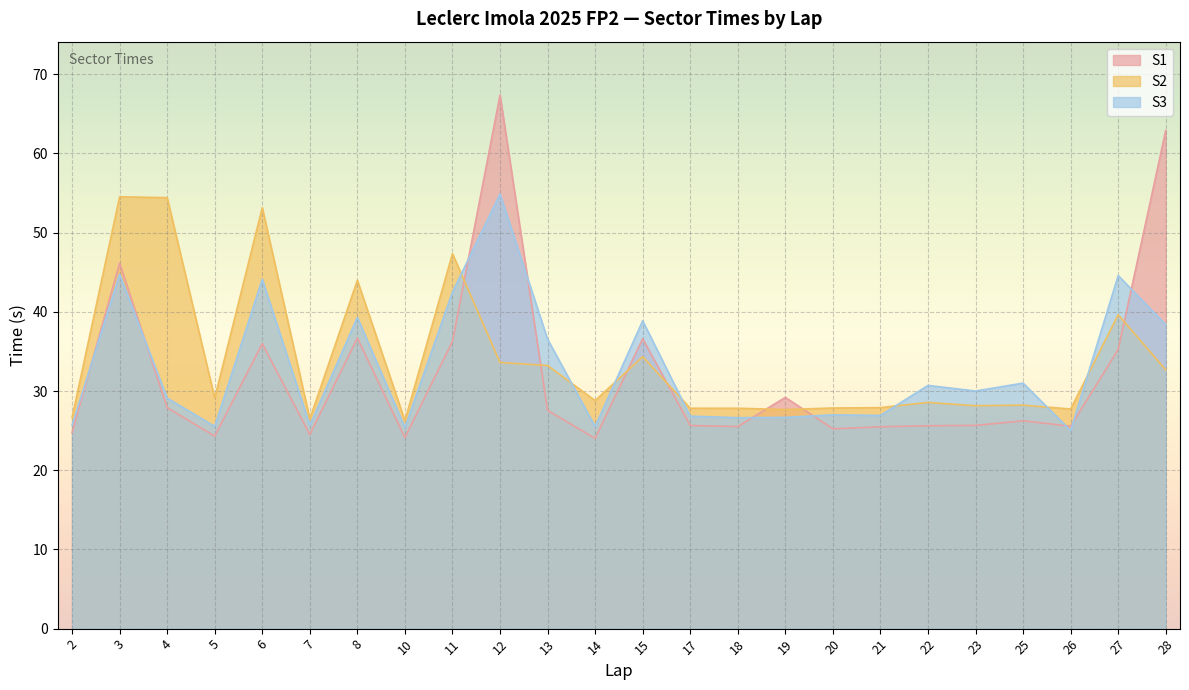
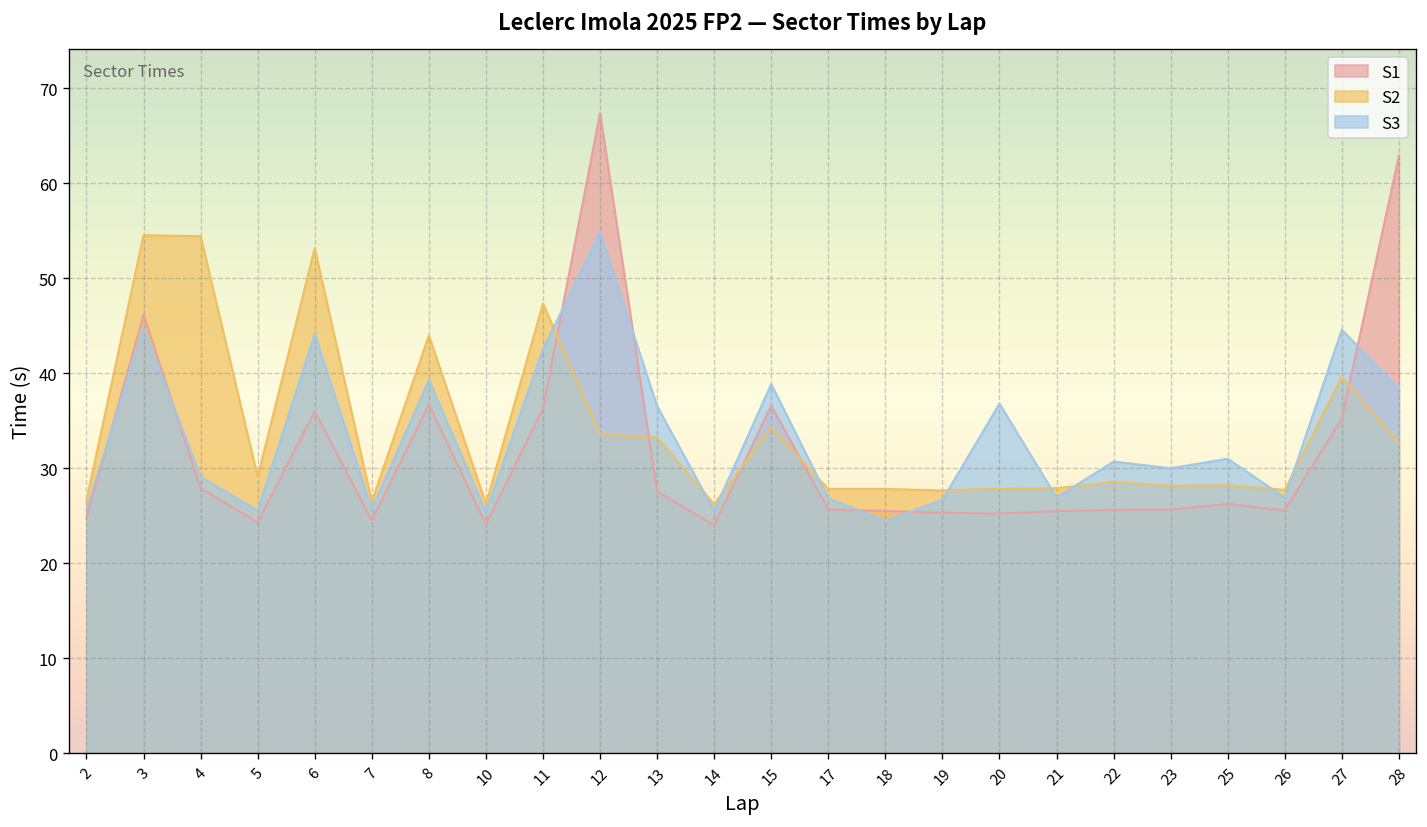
  {
    "S1": {
      "2": 25,
      "3": 46,
      "4": 28,
      "5": 24,
      "6": 36,
      "7": 25,
      "8": 37,
      "10": 24,
      "11": 36,
      "12": 67,
      "13": 28,
      "14": 24,
      "15": 37,
      "17": 26,
      "18": 26,
-     "19": 29,
+     "19": 25,
      "20": 25,
      "21": 25,
      "22": 26,
      "23": 26,
      "25": 26,
      "26": 26,
      "27": 35,
      "28": 63
    },
    "S2": {
      "2": 27,
      "3": 55,
      "4": 54,
      "5": 29,
      "6": 53,
      "7": 26,
      "8": 44,
      "10": 26,
      "11": 47,
      "12": 34,
      "13": 33,
-     "14": 29,
+     "14": 26,
      "15": 34,
      "17": 28,
      "18": 28,
      "19": 28,
      "20": 28,
      "21": 28,
      "22": 29,
      "23": 28,
      "25": 28,
      "26": 28,
      "27": 40,
      "28": 33
    },
    "S3": {
      "2": 26,
      "3": 45,
      "4": 29,
      "5": 26,
      "6": 44,
      "7": 26,
      "8": 39,
      "10": 25,
      "11": 43,
      "12": 55,
      "13": 37,
      "14": 26,
      "15": 39,
      "17": 27,
-     "18": 27,
+     "18": 24,
      "19": 27,
-     "20": 27,
+     "20": 37,
      "21": 27,
      "22": 31,
      "23": 30,
      "25": 31,
-     "26": 25,
+     "26": 27,
      "27": 45,
      "28": 38
    }
  }
